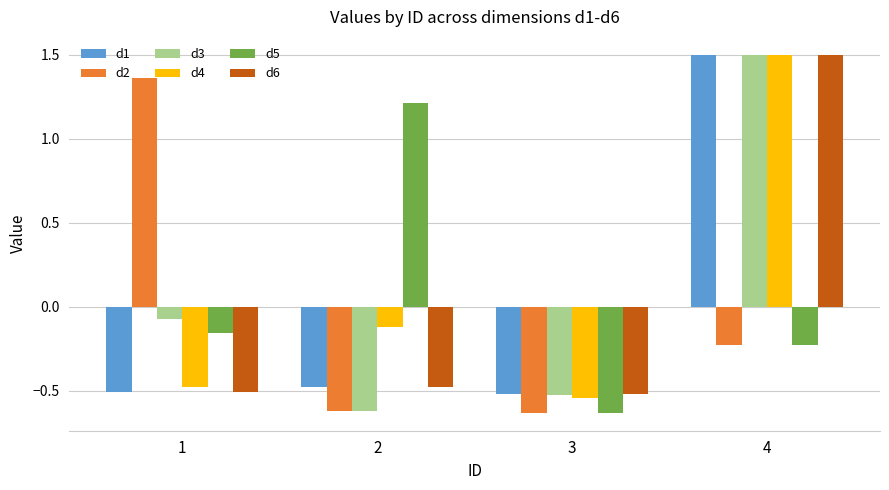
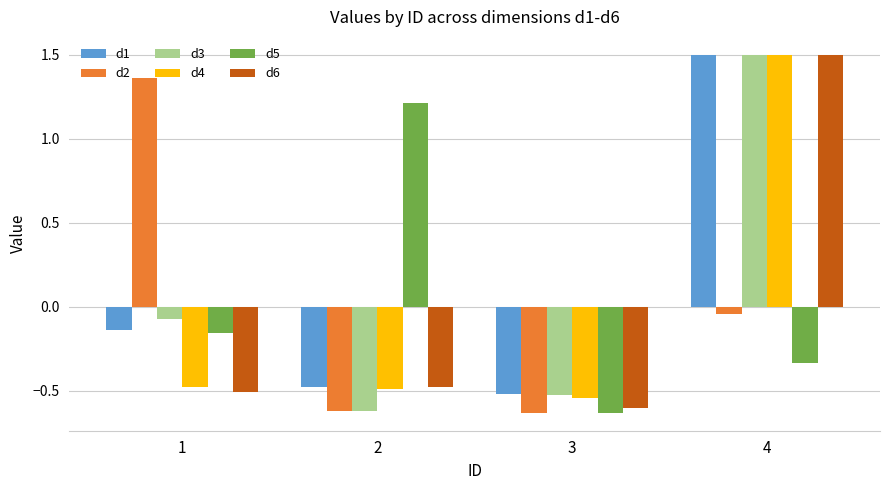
  {
    "d1": {
-     "1": -0.51,
+     "1": -0.14,
      "2": -0.48,
      "3": -0.52,
      "4": 1.50
    },
    "d2": {
      "1": 1.36,
      "2": -0.62,
      "3": -0.63,
-     "4": -0.23
+     "4": -0.04
    },
    "d3": {
      "1": -0.07,
      "2": -0.62,
      "3": -0.52,
      "4": 1.50
    },
    "d4": {
      "1": -0.47,
-     "2": -0.12,
+     "2": -0.49,
      "3": -0.54,
      "4": 1.50
    },
    "d5": {
      "1": -0.16,
      "2": 1.21,
      "3": -0.63,
-     "4": -0.23
+     "4": -0.33
    },
    "d6": {
      "1": -0.51,
      "2": -0.48,
-     "3": -0.52,
+     "3": -0.60,
      "4": 1.50
    }
  }
